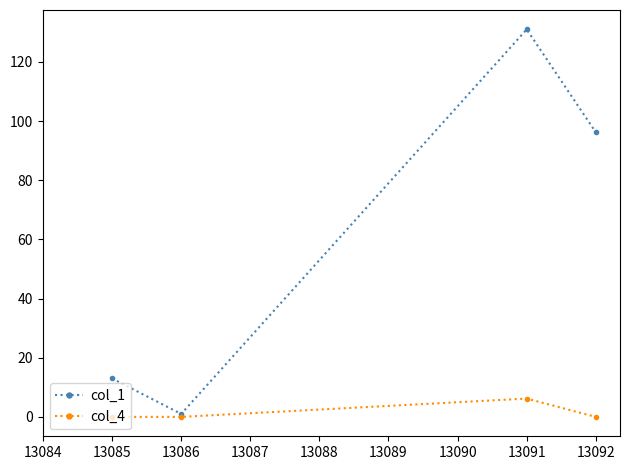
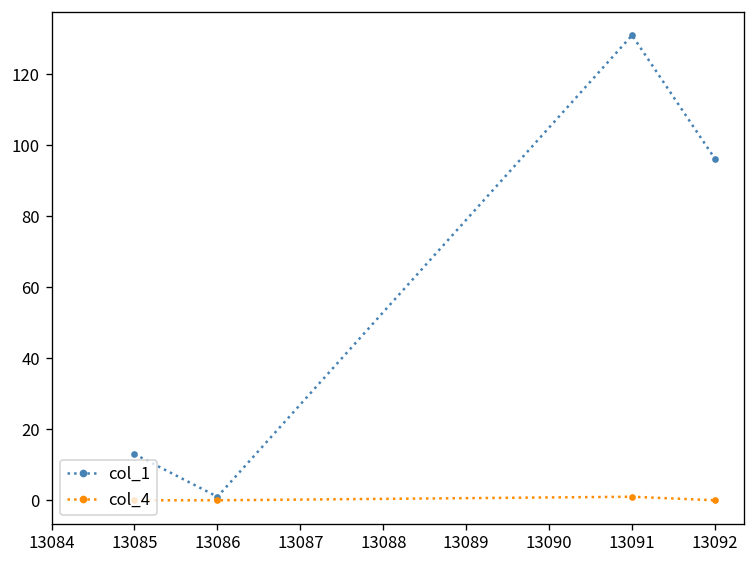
  {
    "col_1": {
      "13085": 13,
      "13086": 1,
      "13091": 131,
      "13092": 96
    },
    "col_4": {
      "13086": 0,
-     "13091": 6,
+     "13091": 1,
      "13092": 0
    }
  }
